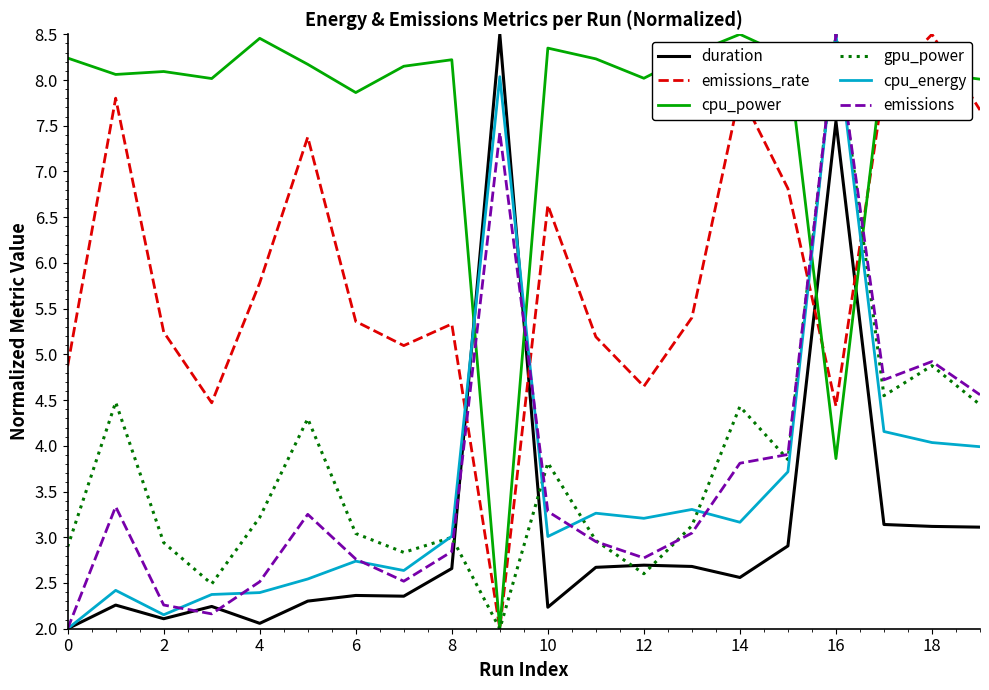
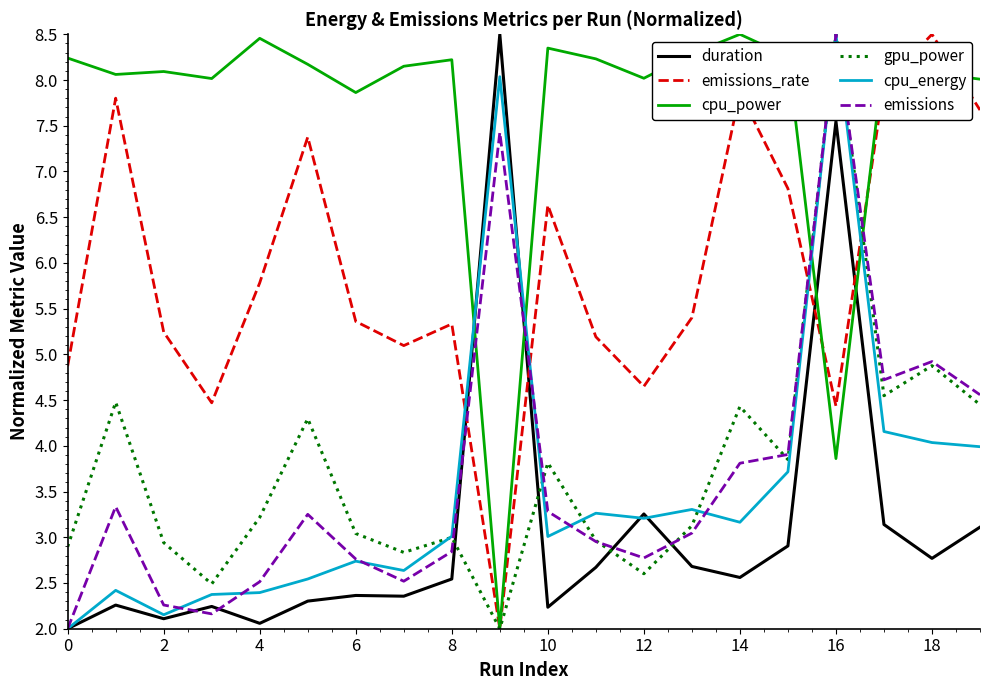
  {
    "duration": {
      "2": 2.1,
      "4": 2.1,
      "6": 2.4,
-     "8": 2.7,
+     "8": 2.5,
      "10": 2.2,
-     "12": 2.7,
+     "12": 3.3,
      "14": 2.6,
      "16": 7.5,
-     "18": 3.1
+     "18": 2.8
    },
    "emissions_rate": {
      "0": 4.9,
      "2": 5.2,
      "4": 5.8,
      "6": 5.4,
      "8": 5.3,
      "10": 6.6,
      "12": 4.7,
      "16": 4.4,
      "18": 8.5
    },
    "cpu_energy": {
      "2": 2.2,
      "4": 2.4,
      "10": 3.0,
      "12": 3.2,
      "14": 3.2,
      "18": 4.0
    },
    "emissions": {
      "2": 2.3,
      "4": 2.5,
      "8": 2.8,
      "10": 3.3,
      "12": 2.8,
      "14": 3.8,
      "18": 4.9
    }
  }
